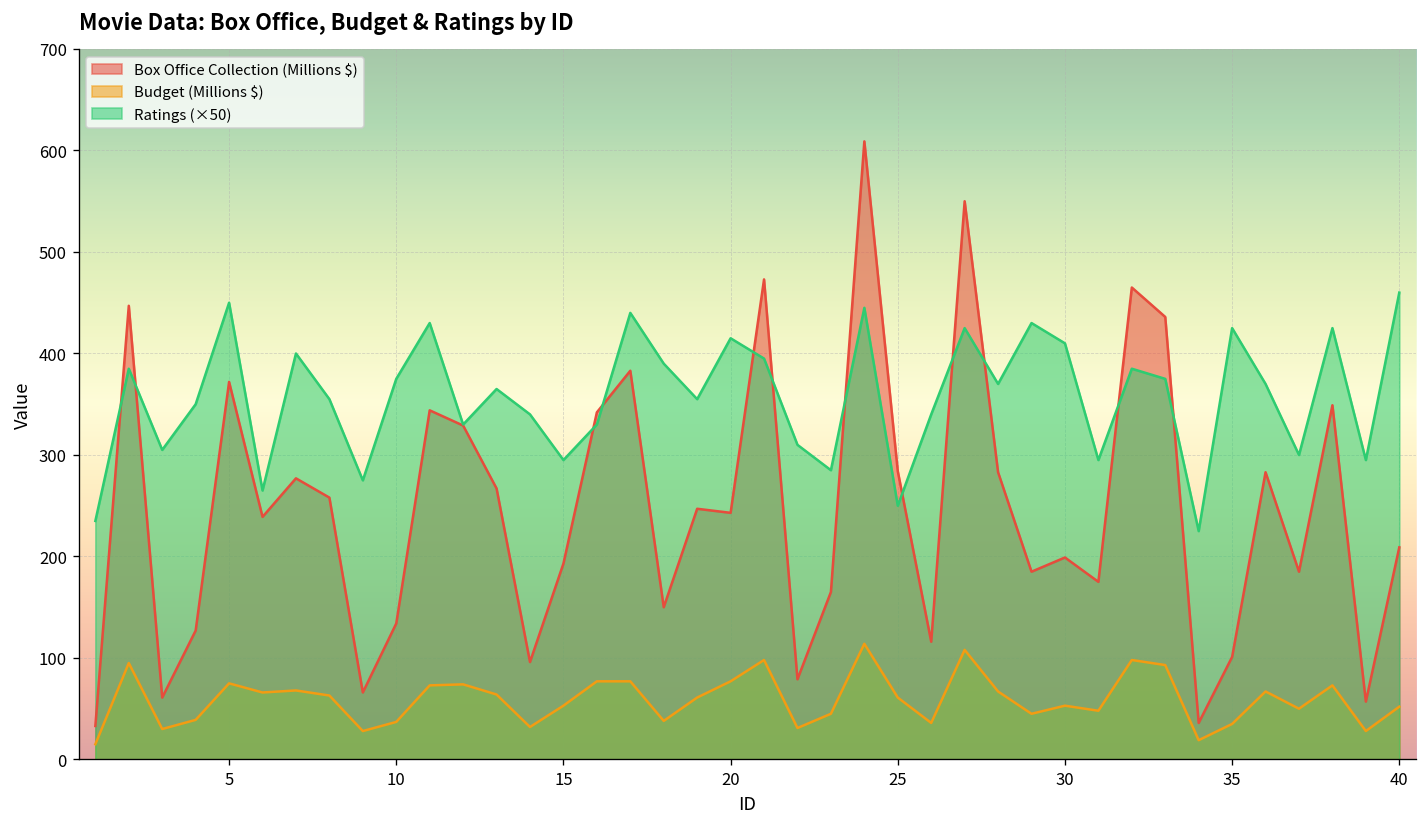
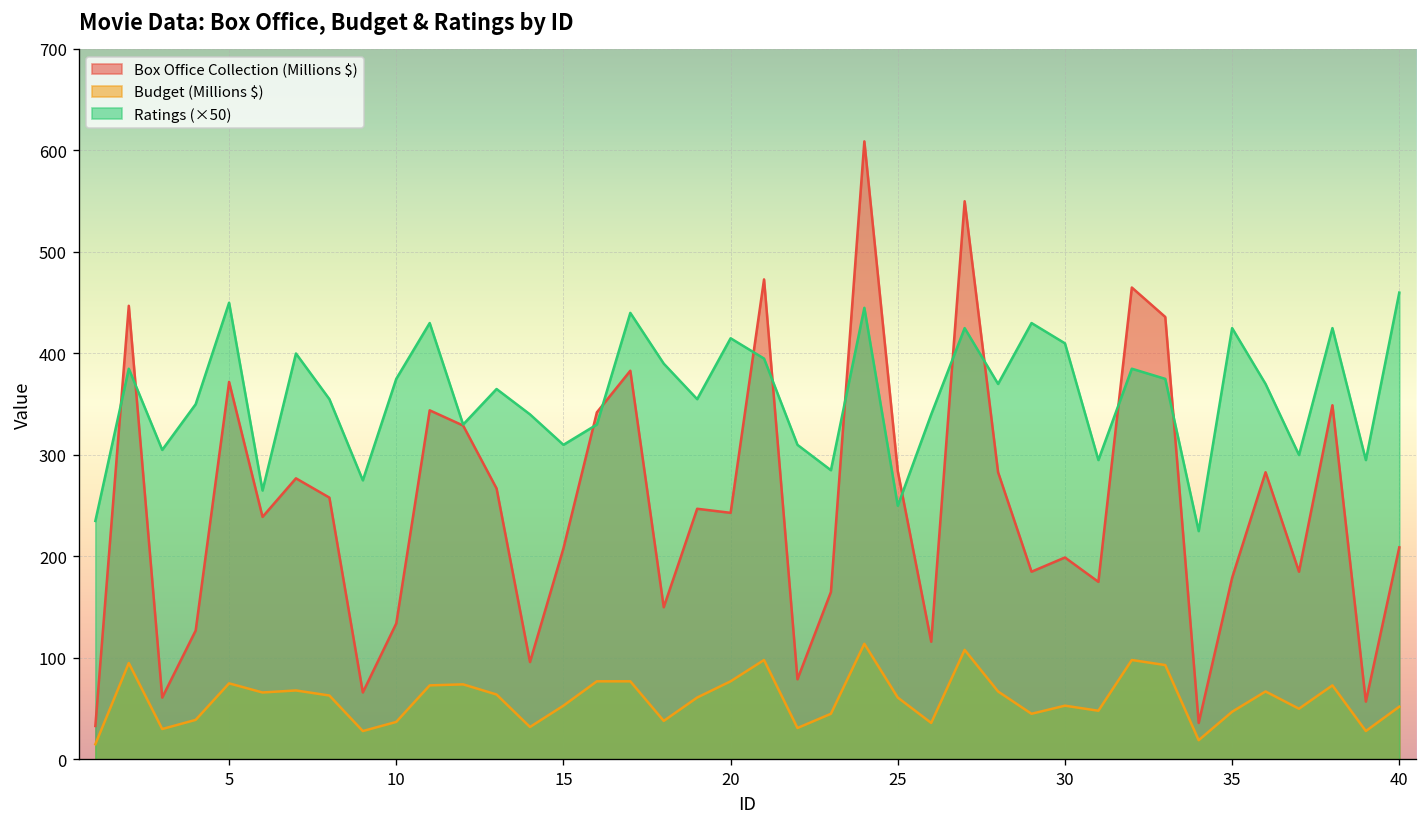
  {
    "Box Office Collection (Millions $)": {
      "5": 370,
      "10": 130,
-     "15": 190,
+     "15": 210,
      "20": 240,
      "25": 280,
      "30": 200,
-     "35": 100,
+     "35": 180,
      "40": 210
    },
    "Budget (Millions $)": {
      "5": 80,
      "10": 40,
      "15": 50,
      "20": 80,
      "25": 60,
      "30": 50,
-     "35": 40,
+     "35": 50,
      "40": 50
    },
    "Ratings (×50)": {
      "5": 450,
      "10": 380,
-     "15": 300,
+     "15": 310,
      "20": 420,
      "25": 250,
      "30": 410,
      "35": 430,
      "40": 460
    }
  }
